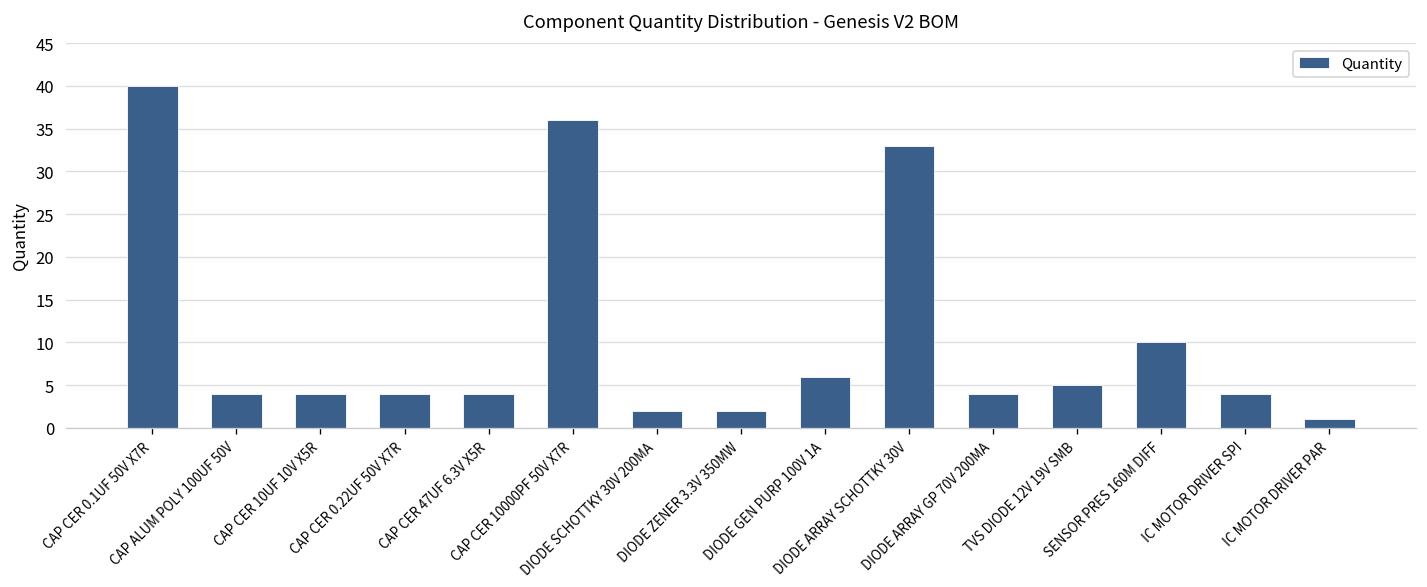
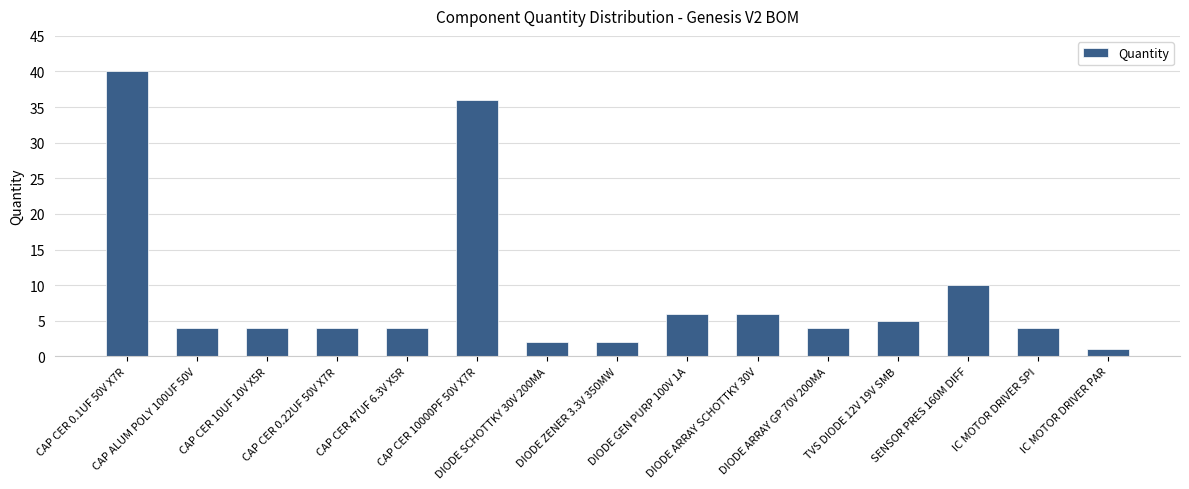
  {
    "CAP CER 0.1UF 50V X7R": 40,
    "CAP ALUM POLY 100UF 50V": 4,
    "CAP CER 10UF 10V X5R": 4,
    "CAP CER 0.22UF 50V X7R": 4,
    "CAP CER 47UF 6.3V X5R": 4,
    "CAP CER 10000PF 50V X7R": 36,
    "DIODE SCHOTTKY 30V 200MA": 2,
    "DIODE ZENER 3.3V 350MW": 2,
    "DIODE GEN PURP 100V 1A": 6,
-   "DIODE ARRAY SCHOTTKY 30V": 33,
+   "DIODE ARRAY SCHOTTKY 30V": 6,
    "DIODE ARRAY GP 70V 200MA": 4,
    "TVS DIODE 12V 19V SMB": 5,
    "SENSOR PRES 160M DIFF": 10,
    "IC MOTOR DRIVER SPI": 4,
    "IC MOTOR DRIVER PAR": 1
  }
